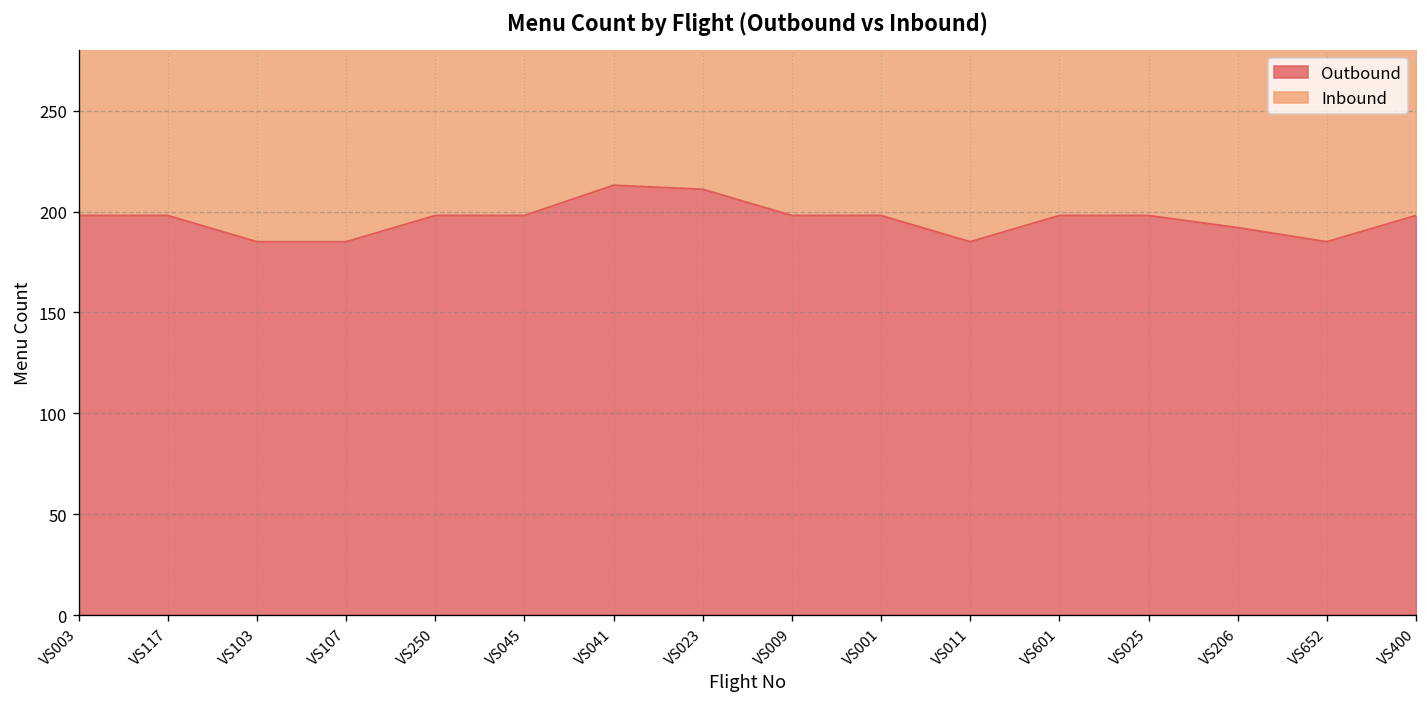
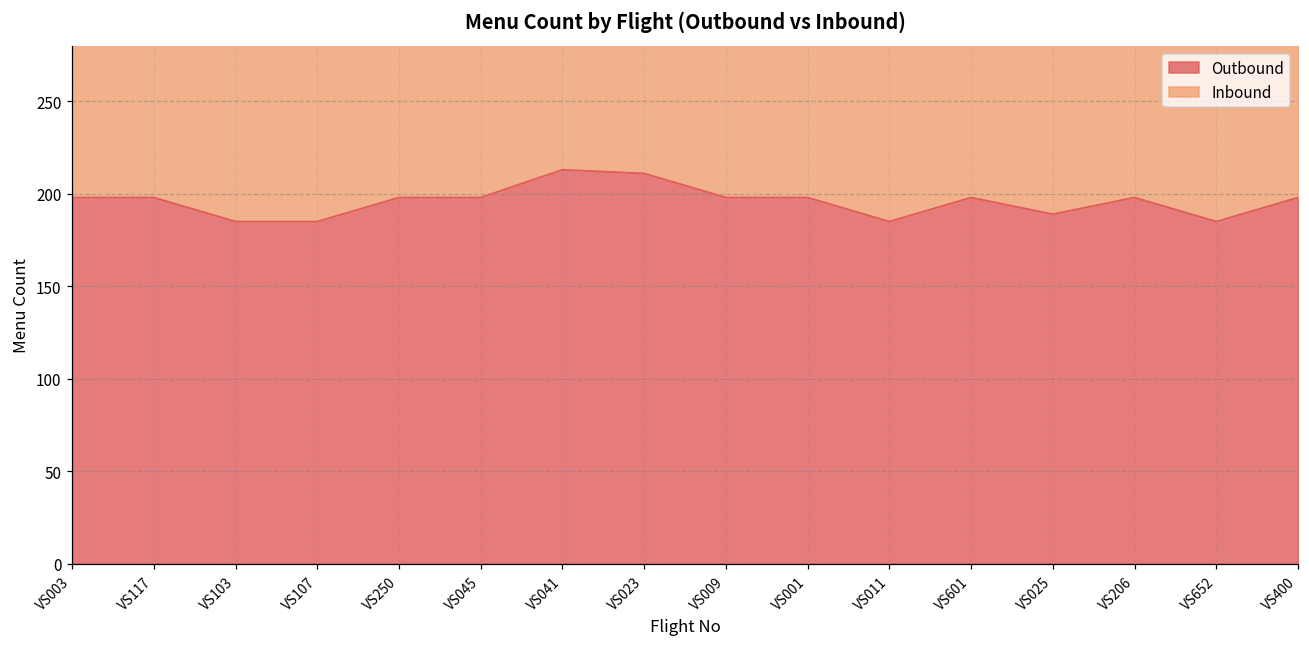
  {
    "Outbound": {
      "VS003": 198,
      "VS117": 198,
      "VS103": 185,
      "VS107": 185,
      "VS250": 198,
      "VS045": 198,
      "VS041": 213,
      "VS023": 211,
      "VS009": 198,
      "VS001": 198,
      "VS011": 185,
      "VS601": 198,
-     "VS025": 198,
-     "VS206": 192,
+     "VS025": 189,
+     "VS206": 198,
      "VS652": 185,
      "VS400": 198
    }
  }
